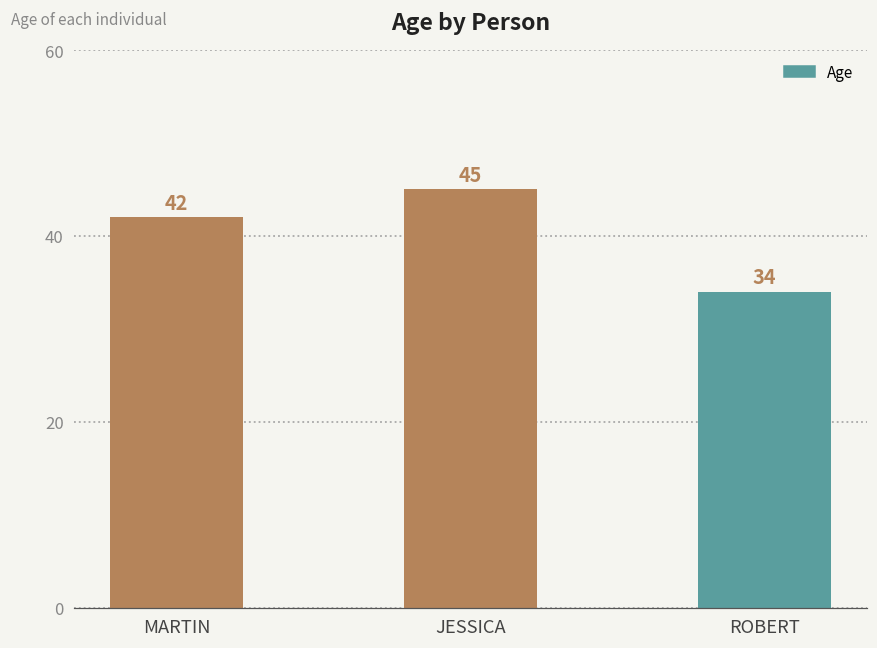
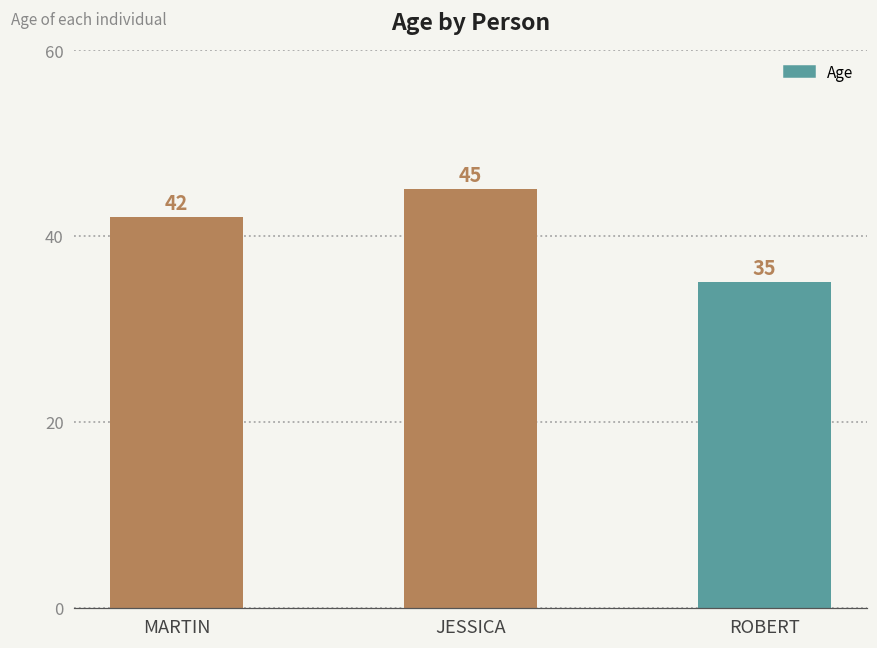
  {
    "MARTIN": 42,
    "JESSICA": 45,
-   "ROBERT": 34
+   "ROBERT": 35
  }
